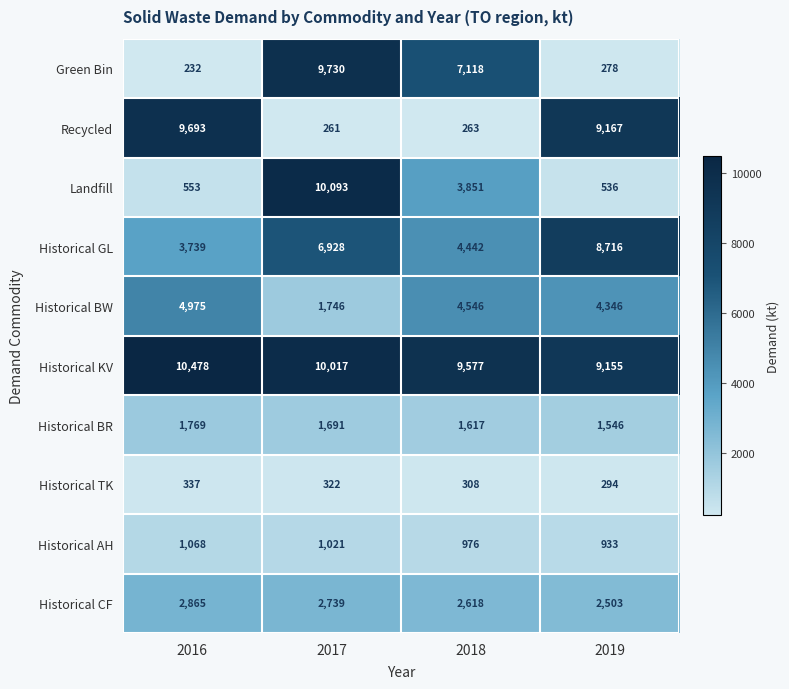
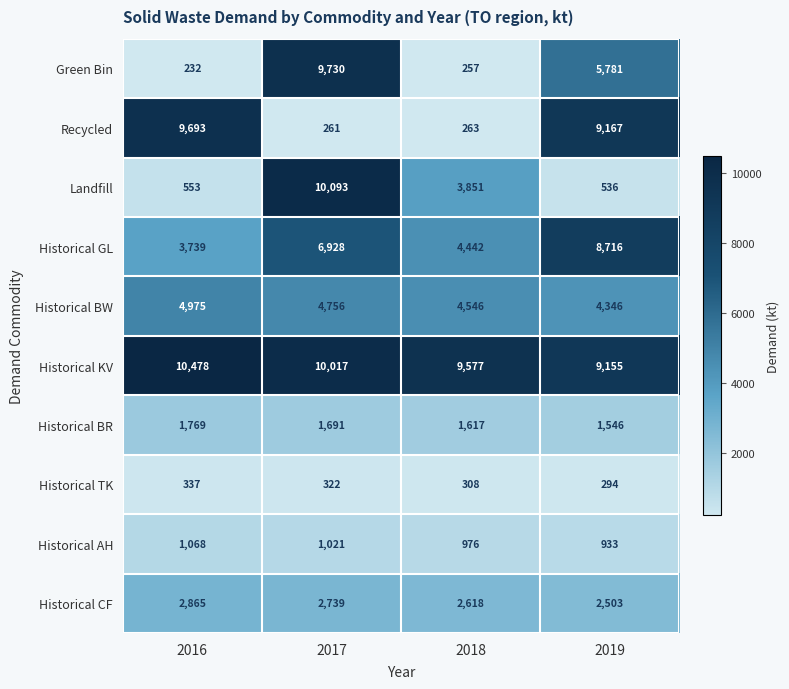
  {
    "Green Bin": {
      "2016": "232",
      "2017": "9,730",
-     "2018": "7,118",
-     "2019": "278"
+     "2018": "257",
+     "2019": "5,781"
    },
    "Recycled": {
      "2016": "9,693",
      "2017": "261",
      "2018": "263",
      "2019": "9,167"
    },
    "Landfill": {
      "2016": "553",
      "2017": "10,093",
      "2018": "3,851",
      "2019": "536"
    },
    "Historical GL": {
      "2016": "3,739",
      "2017": "6,928",
      "2018": "4,442",
      "2019": "8,716"
    },
    "Historical BW": {
      "2016": "4,975",
-     "2017": "1,746",
+     "2017": "4,756",
      "2018": "4,546",
      "2019": "4,346"
    },
    "Historical KV": {
      "2016": "10,478",
      "2017": "10,017",
      "2018": "9,577",
      "2019": "9,155"
    },
    "Historical BR": {
      "2016": "1,769",
      "2017": "1,691",
      "2018": "1,617",
      "2019": "1,546"
    },
    "Historical TK": {
      "2016": "337",
      "2017": "322",
      "2018": "308",
      "2019": "294"
    },
    "Historical AH": {
      "2016": "1,068",
      "2017": "1,021",
      "2018": "976",
      "2019": "933"
    },
    "Historical CF": {
      "2016": "2,865",
      "2017": "2,739",
      "2018": "2,618",
      "2019": "2,503"
    }
  }
